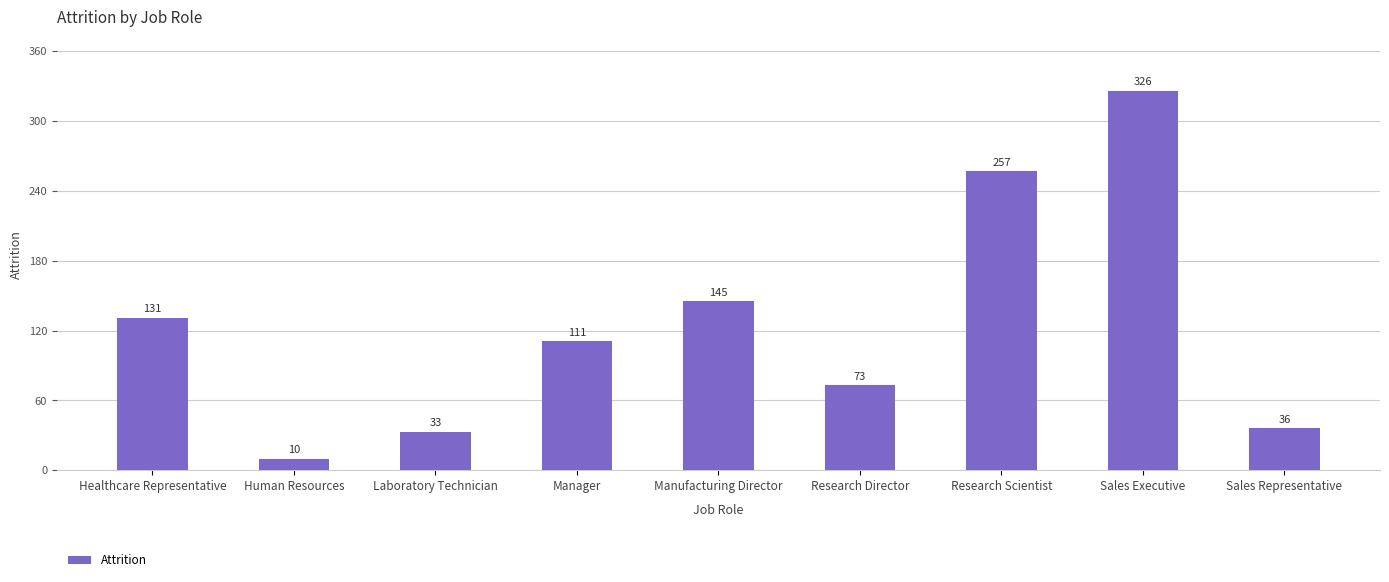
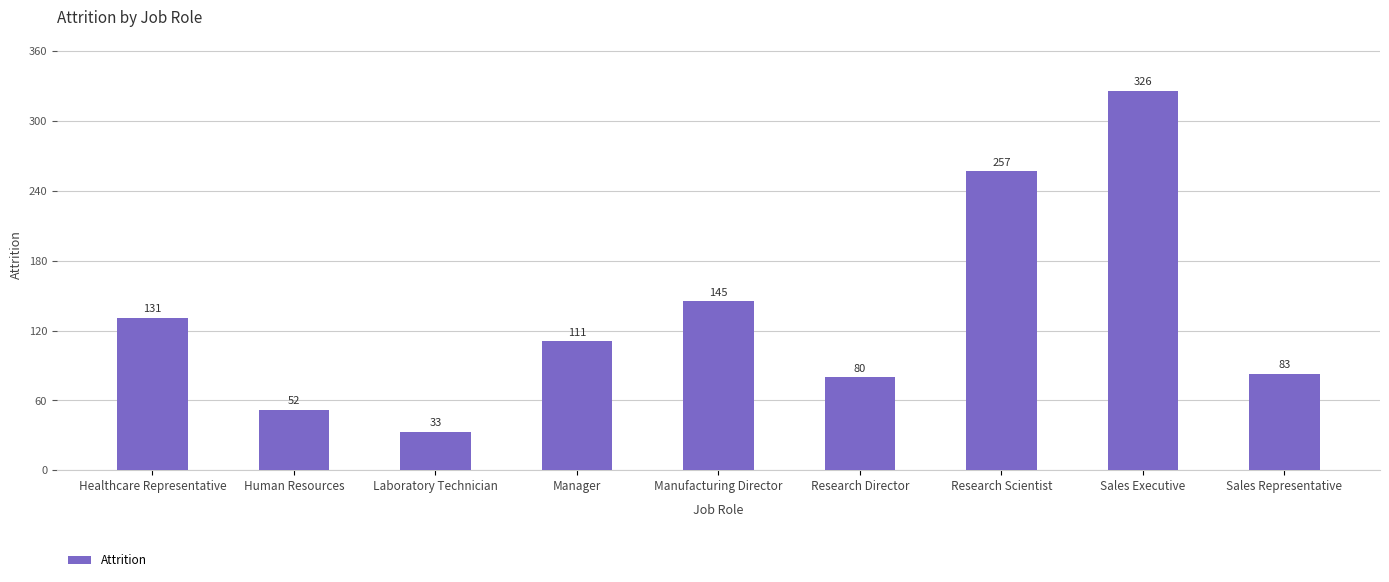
  {
    "Healthcare Representative": 131,
-   "Human Resources": 10,
+   "Human Resources": 52,
    "Laboratory Technician": 33,
    "Manager": 111,
    "Manufacturing Director": 145,
-   "Research Director": 73,
+   "Research Director": 80,
    "Research Scientist": 257,
    "Sales Executive": 326,
-   "Sales Representative": 36
+   "Sales Representative": 83
  }
